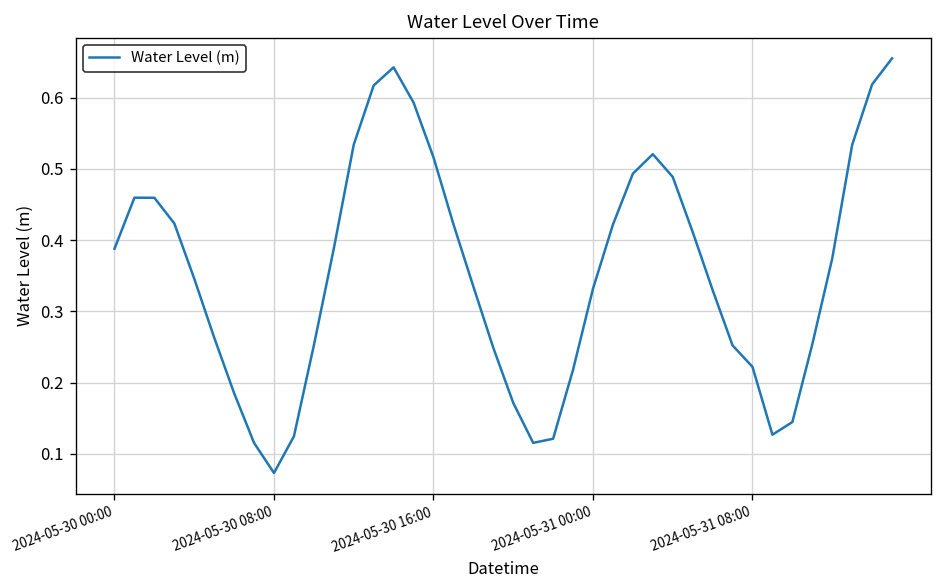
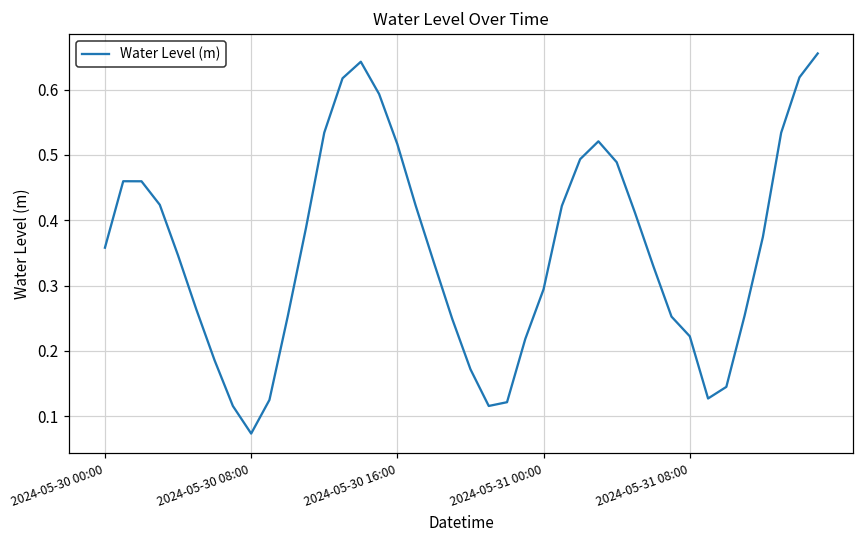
  {
-   "2024-05-30 00:00": 0.39,
+   "2024-05-30 00:00": 0.36,
    "2024-05-30 08:00": 0.07,
    "2024-05-30 16:00": 0.52,
-   "2024-05-31 00:00": 0.33,
+   "2024-05-31 00:00": 0.29,
    "2024-05-31 08:00": 0.22
  }
